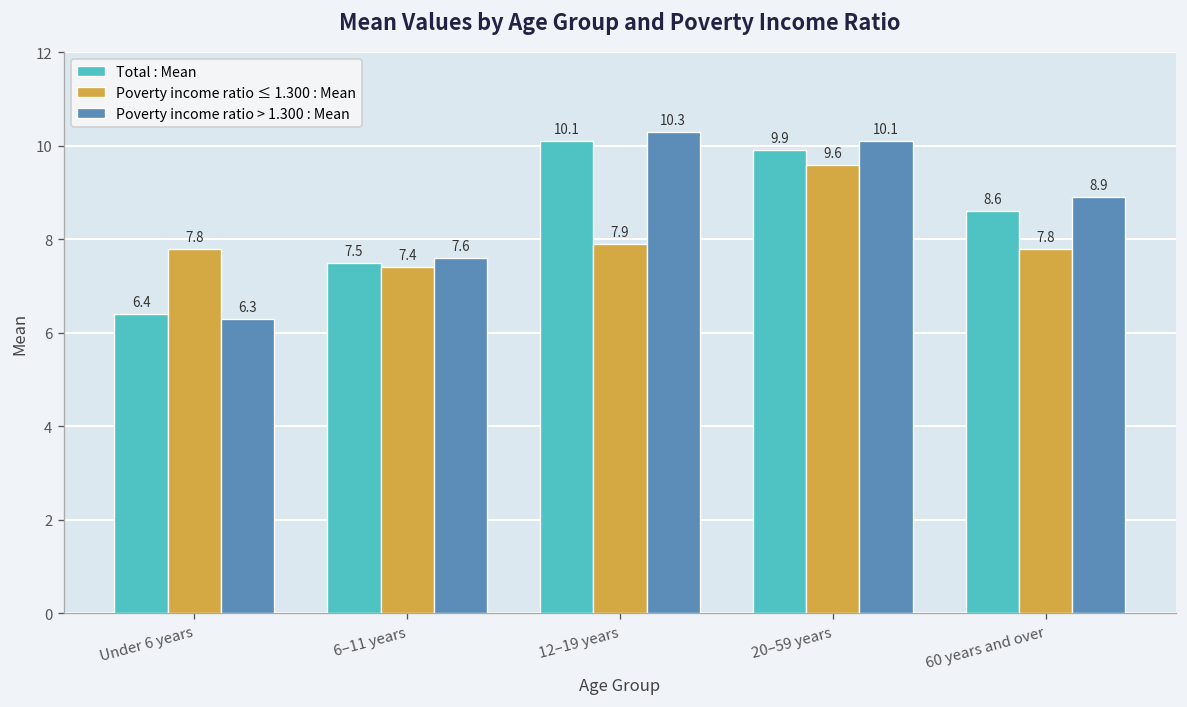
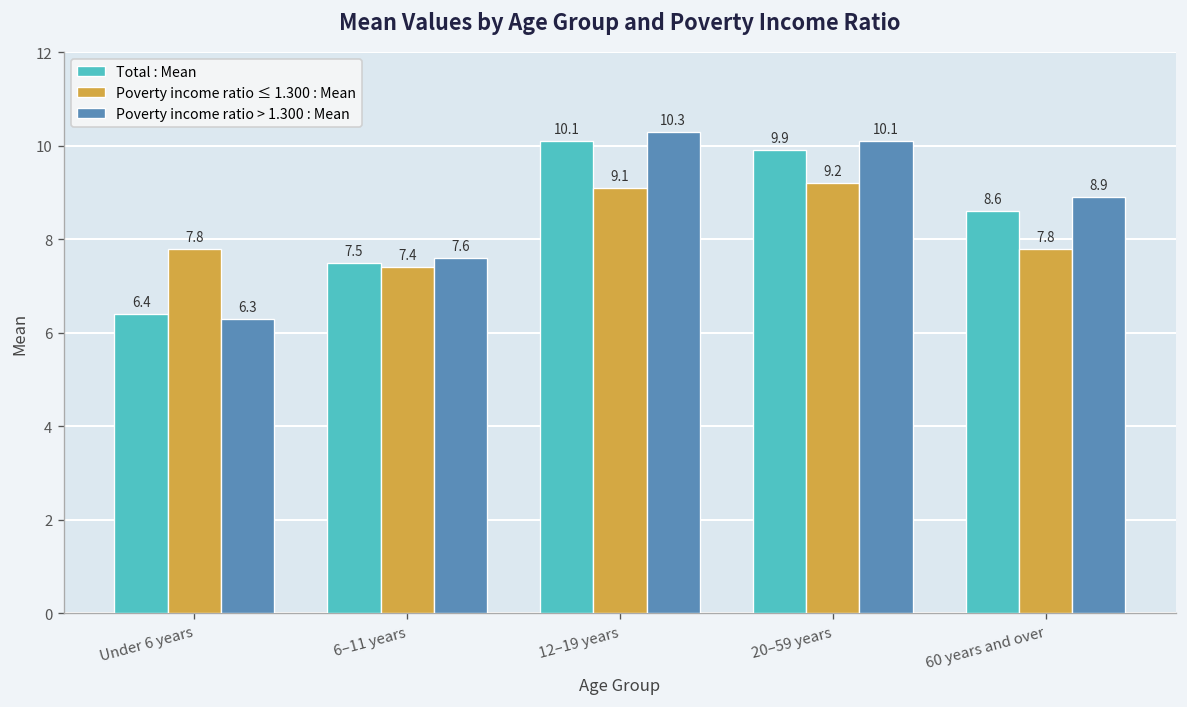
  {
    "Poverty income ratio ≤ 1.300 : Mean": {
      "Under 6 years": 7.8,
      "6–11 years": 7.4,
-     "12–19 years": 7.9,
-     "20–59 years": 9.6,
+     "12–19 years": 9.1,
+     "20–59 years": 9.2,
      "60 years and over": 7.8
    }
  }
